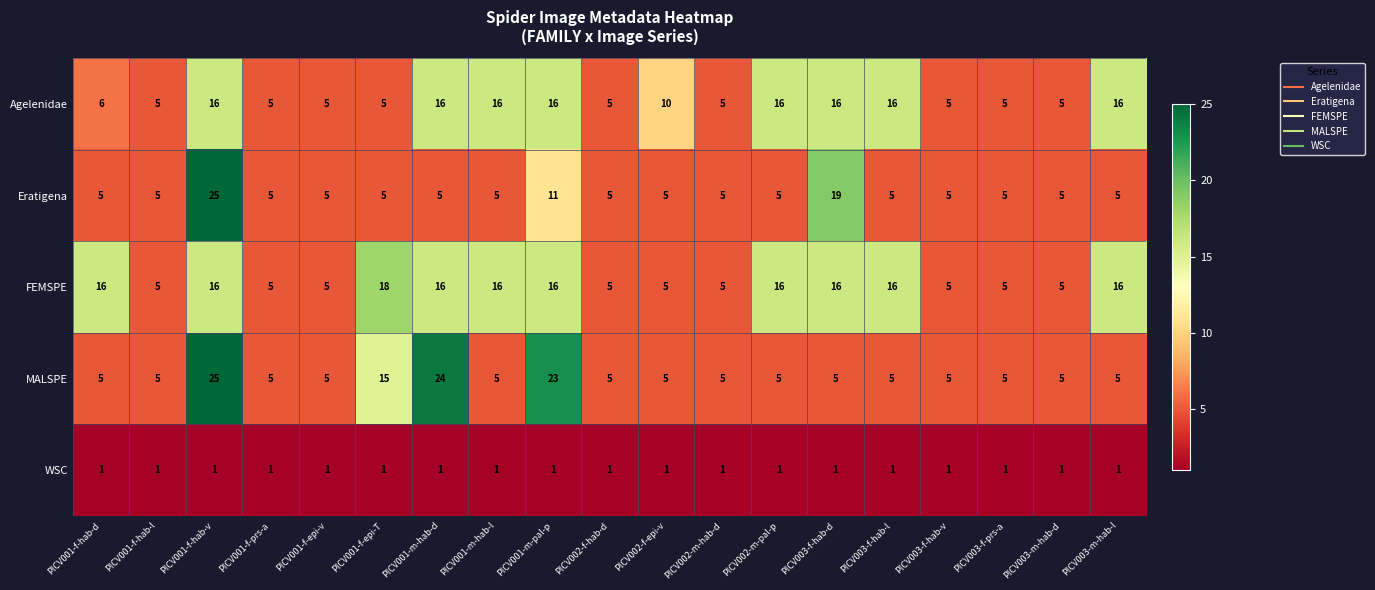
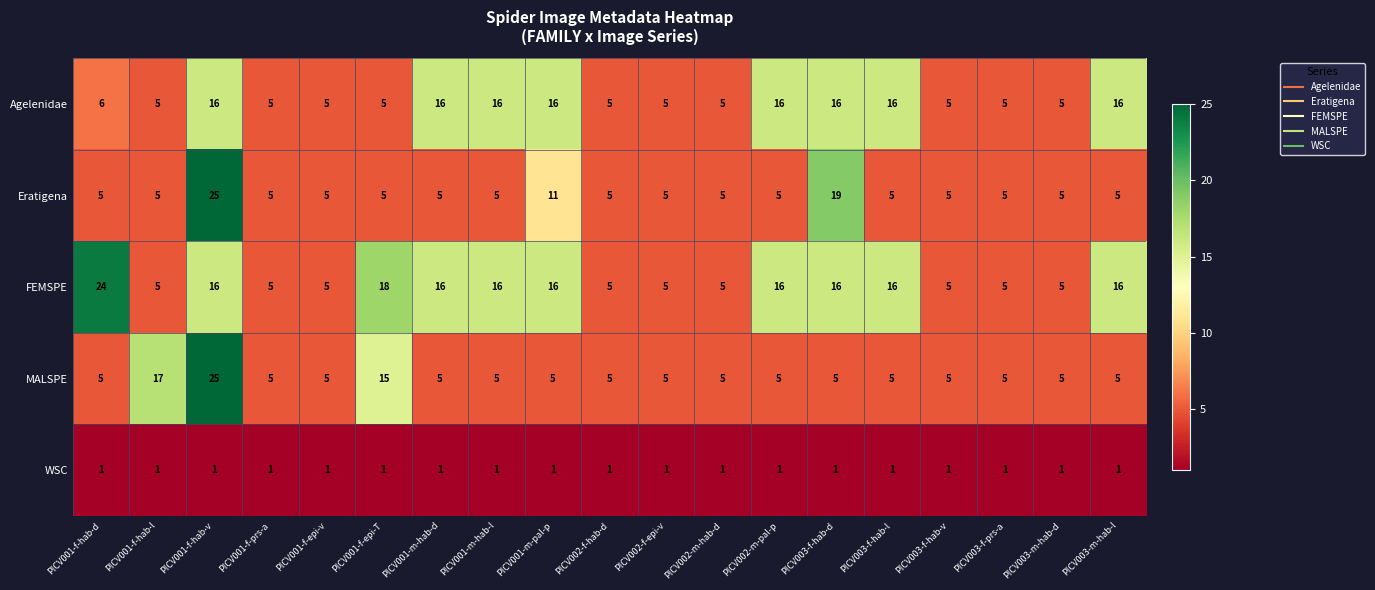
  {
    "Agelenidae": {
      "PICV001-f-hab-d": 6,
      "PICV001-f-hab-l": 5,
      "PICV001-f-hab-v": 16,
      "PICV001-f-prs-a": 5,
      "PICV001-f-epi-v": 5,
      "PICV001-f-epi-T": 5,
      "PICV001-m-hab-d": 16,
      "PICV001-m-hab-l": 16,
      "PICV001-m-pal-p": 16,
      "PICV002-f-hab-d": 5,
-     "PICV002-f-epi-v": 10,
+     "PICV002-f-epi-v": 5,
      "PICV002-m-hab-d": 5,
      "PICV002-m-pal-p": 16,
      "PICV003-f-hab-d": 16,
      "PICV003-f-hab-l": 16,
      "PICV003-f-hab-v": 5,
      "PICV003-f-prs-a": 5,
      "PICV003-m-hab-d": 5,
      "PICV003-m-hab-l": 16
    },
    "Eratigena": {
      "PICV001-f-hab-d": 5,
      "PICV001-f-hab-l": 5,
      "PICV001-f-hab-v": 25,
      "PICV001-f-prs-a": 5,
      "PICV001-f-epi-v": 5,
      "PICV001-f-epi-T": 5,
      "PICV001-m-hab-d": 5,
      "PICV001-m-hab-l": 5,
      "PICV001-m-pal-p": 11,
      "PICV002-f-hab-d": 5,
      "PICV002-f-epi-v": 5,
      "PICV002-m-hab-d": 5,
      "PICV002-m-pal-p": 5,
      "PICV003-f-hab-d": 19,
      "PICV003-f-hab-l": 5,
      "PICV003-f-hab-v": 5,
      "PICV003-f-prs-a": 5,
      "PICV003-m-hab-d": 5,
      "PICV003-m-hab-l": 5
    },
    "FEMSPE": {
-     "PICV001-f-hab-d": 16,
+     "PICV001-f-hab-d": 24,
      "PICV001-f-hab-l": 5,
      "PICV001-f-hab-v": 16,
      "PICV001-f-prs-a": 5,
      "PICV001-f-epi-v": 5,
      "PICV001-f-epi-T": 18,
      "PICV001-m-hab-d": 16,
      "PICV001-m-hab-l": 16,
      "PICV001-m-pal-p": 16,
      "PICV002-f-hab-d": 5,
      "PICV002-f-epi-v": 5,
      "PICV002-m-hab-d": 5,
      "PICV002-m-pal-p": 16,
      "PICV003-f-hab-d": 16,
      "PICV003-f-hab-l": 16,
      "PICV003-f-hab-v": 5,
      "PICV003-f-prs-a": 5,
      "PICV003-m-hab-d": 5,
      "PICV003-m-hab-l": 16
    },
    "MALSPE": {
      "PICV001-f-hab-d": 5,
-     "PICV001-f-hab-l": 5,
+     "PICV001-f-hab-l": 17,
      "PICV001-f-hab-v": 25,
      "PICV001-f-prs-a": 5,
      "PICV001-f-epi-v": 5,
      "PICV001-f-epi-T": 15,
-     "PICV001-m-hab-d": 24,
+     "PICV001-m-hab-d": 5,
      "PICV001-m-hab-l": 5,
-     "PICV001-m-pal-p": 23,
+     "PICV001-m-pal-p": 5,
      "PICV002-f-hab-d": 5,
      "PICV002-f-epi-v": 5,
      "PICV002-m-hab-d": 5,
      "PICV002-m-pal-p": 5,
      "PICV003-f-hab-d": 5,
      "PICV003-f-hab-l": 5,
      "PICV003-f-hab-v": 5,
      "PICV003-f-prs-a": 5,
      "PICV003-m-hab-d": 5,
      "PICV003-m-hab-l": 5
    },
    "WSC": {
      "PICV001-f-hab-d": 1,
      "PICV001-f-hab-l": 1,
      "PICV001-f-hab-v": 1,
      "PICV001-f-prs-a": 1,
      "PICV001-f-epi-v": 1,
      "PICV001-f-epi-T": 1,
      "PICV001-m-hab-d": 1,
      "PICV001-m-hab-l": 1,
      "PICV001-m-pal-p": 1,
      "PICV002-f-hab-d": 1,
      "PICV002-f-epi-v": 1,
      "PICV002-m-hab-d": 1,
      "PICV002-m-pal-p": 1,
      "PICV003-f-hab-d": 1,
      "PICV003-f-hab-l": 1,
      "PICV003-f-hab-v": 1,
      "PICV003-f-prs-a": 1,
      "PICV003-m-hab-d": 1,
      "PICV003-m-hab-l": 1
    }
  }
